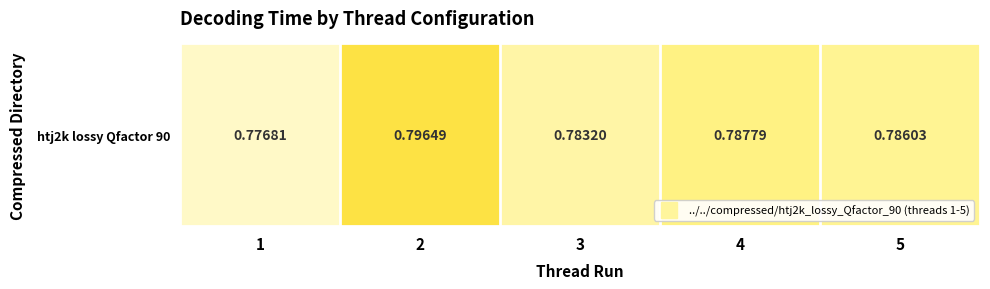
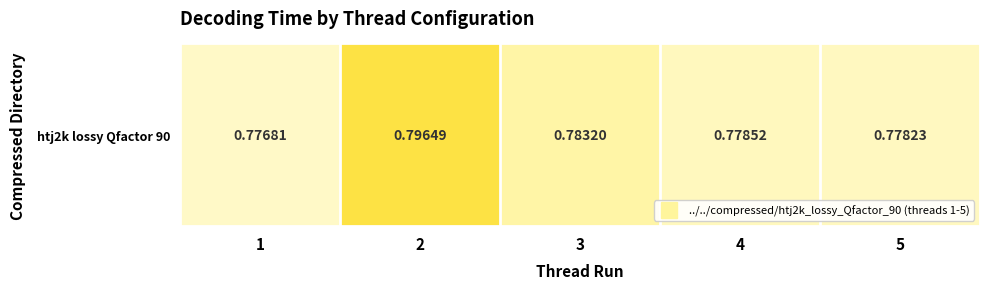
  {
    "htj2k lossy Qfactor 90": {
      "1": 0.77681,
      "2": 0.79649,
      "3": 0.78320,
-     "4": 0.78779,
-     "5": 0.78603
+     "4": 0.77852,
+     "5": 0.77823
    }
  }
